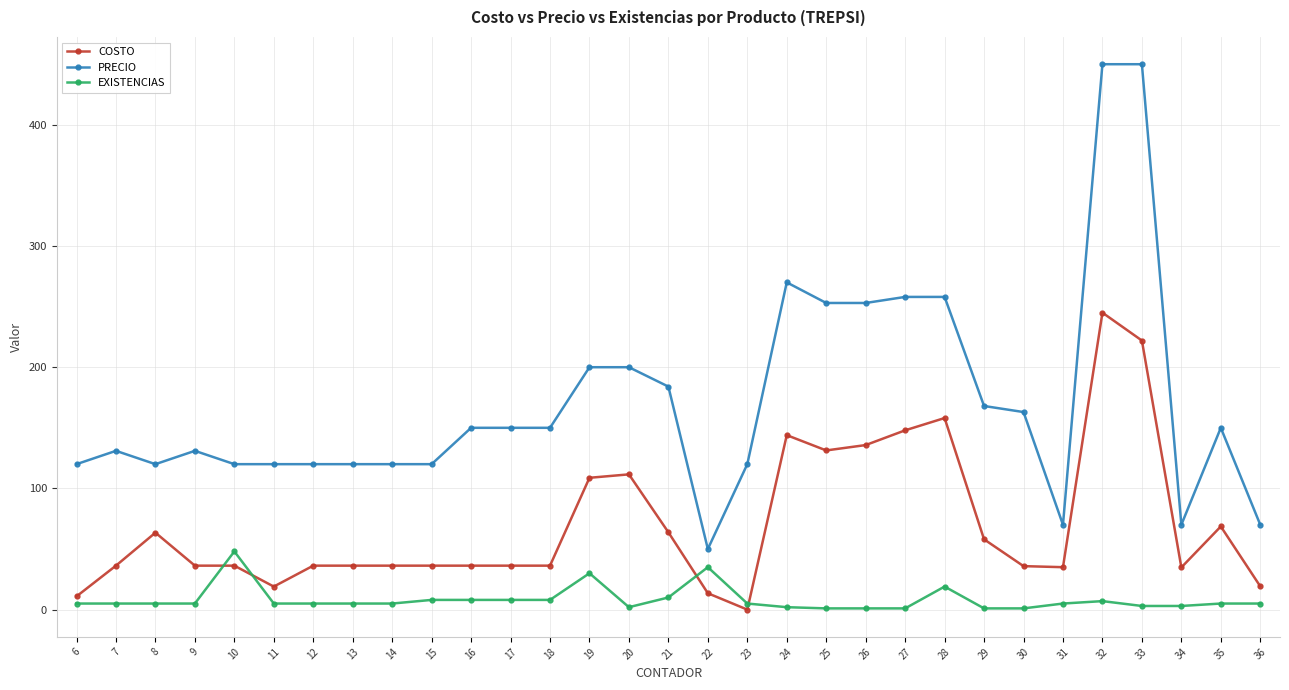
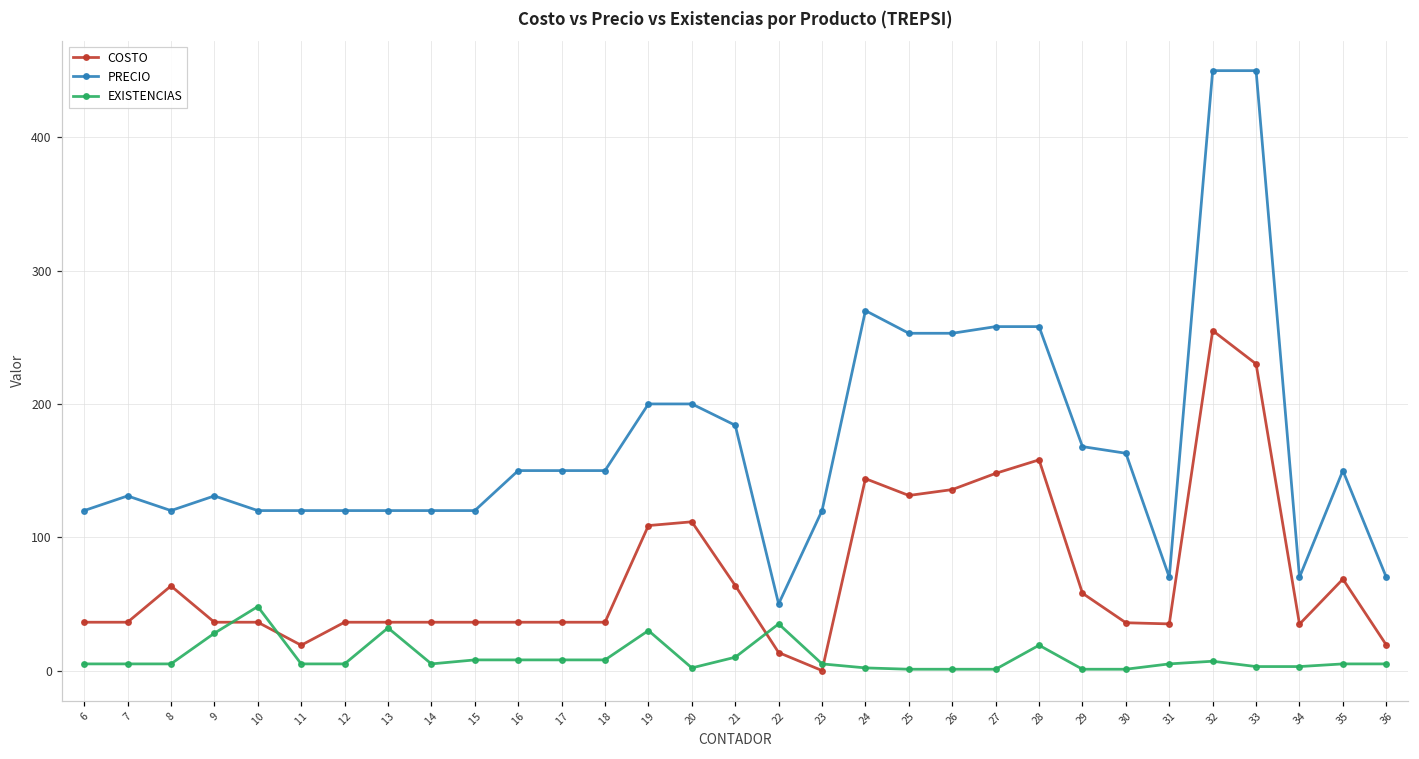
  {
    "COSTO": {
-     "6": 11,
+     "6": 36,
      "7": 36,
      "8": 63,
      "9": 36,
      "10": 36,
      "11": 19,
      "12": 36,
      "13": 36,
      "14": 36,
      "15": 36,
      "16": 36,
      "17": 36,
      "18": 36,
      "19": 109,
      "20": 112,
      "21": 64,
      "22": 14,
      "23": 0,
      "24": 144,
      "25": 131,
      "26": 136,
      "27": 148,
      "28": 158,
      "29": 58,
      "30": 36,
      "31": 35,
-     "32": 245,
-     "33": 222,
+     "32": 255,
+     "33": 230,
      "34": 35,
      "35": 69,
      "36": 19
    },
    "PRECIO": {
      "6": 120,
      "7": 131,
      "8": 120,
      "9": 131,
      "10": 120,
      "11": 120,
      "12": 120,
      "13": 120,
      "14": 120,
      "15": 120,
      "16": 150,
      "17": 150,
      "18": 150,
      "19": 200,
      "20": 200,
      "21": 184,
      "22": 50,
      "23": 120,
      "24": 270,
      "25": 253,
      "26": 253,
      "27": 258,
      "28": 258,
      "29": 168,
      "30": 163,
      "31": 70,
      "32": 450,
      "33": 450,
      "34": 70,
      "35": 150,
      "36": 70
    },
    "EXISTENCIAS": {
      "6": 5,
      "7": 5,
      "8": 5,
-     "9": 5,
+     "9": 28,
      "10": 48,
      "11": 5,
      "12": 5,
-     "13": 5,
+     "13": 32,
      "14": 5,
      "15": 8,
      "16": 8,
      "17": 8,
      "18": 8,
      "19": 30,
      "20": 2,
      "21": 10,
      "22": 35,
      "23": 5,
      "24": 2,
      "25": 1,
      "26": 1,
      "27": 1,
      "28": 19,
      "29": 1,
      "30": 1,
      "31": 5,
      "32": 7,
      "33": 3,
      "34": 3,
      "35": 5,
      "36": 5
    }
  }
